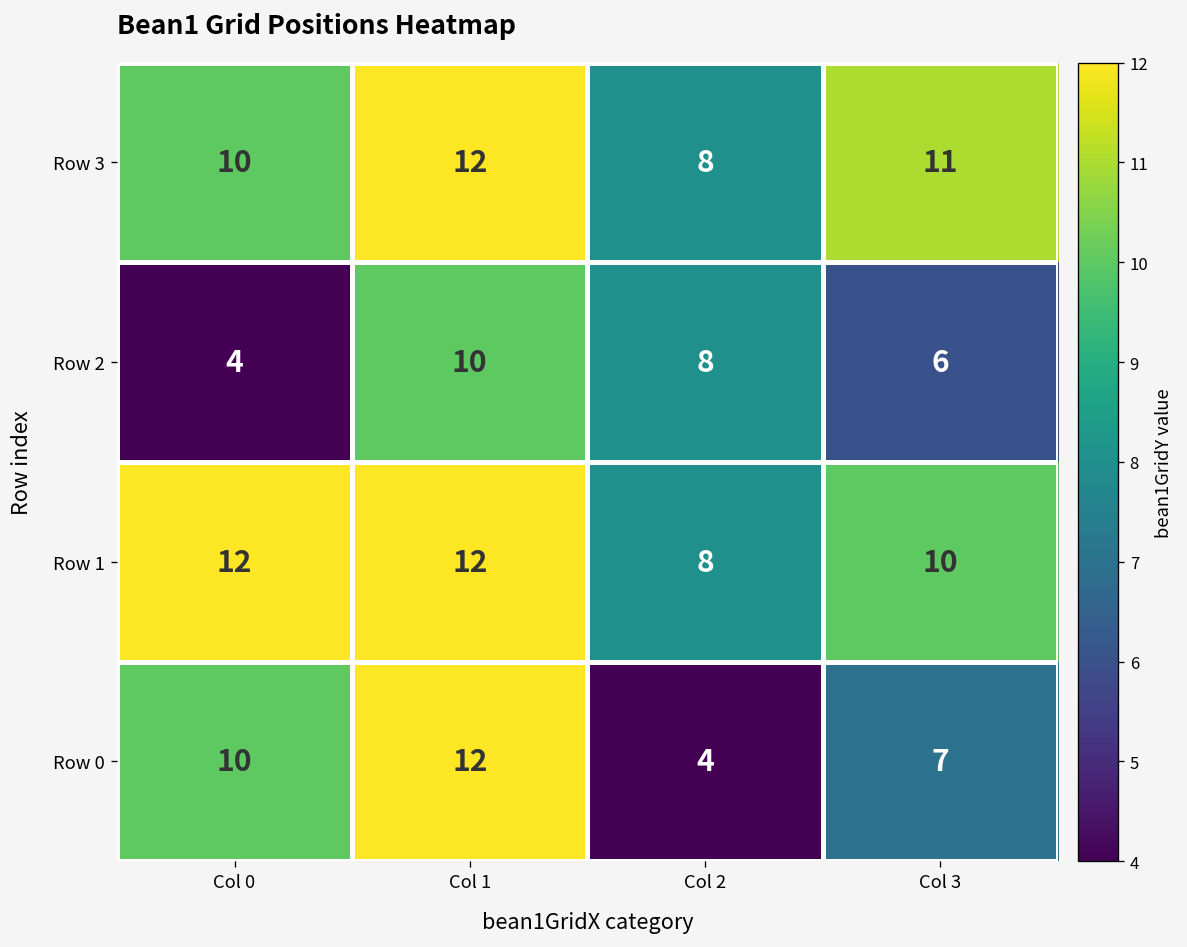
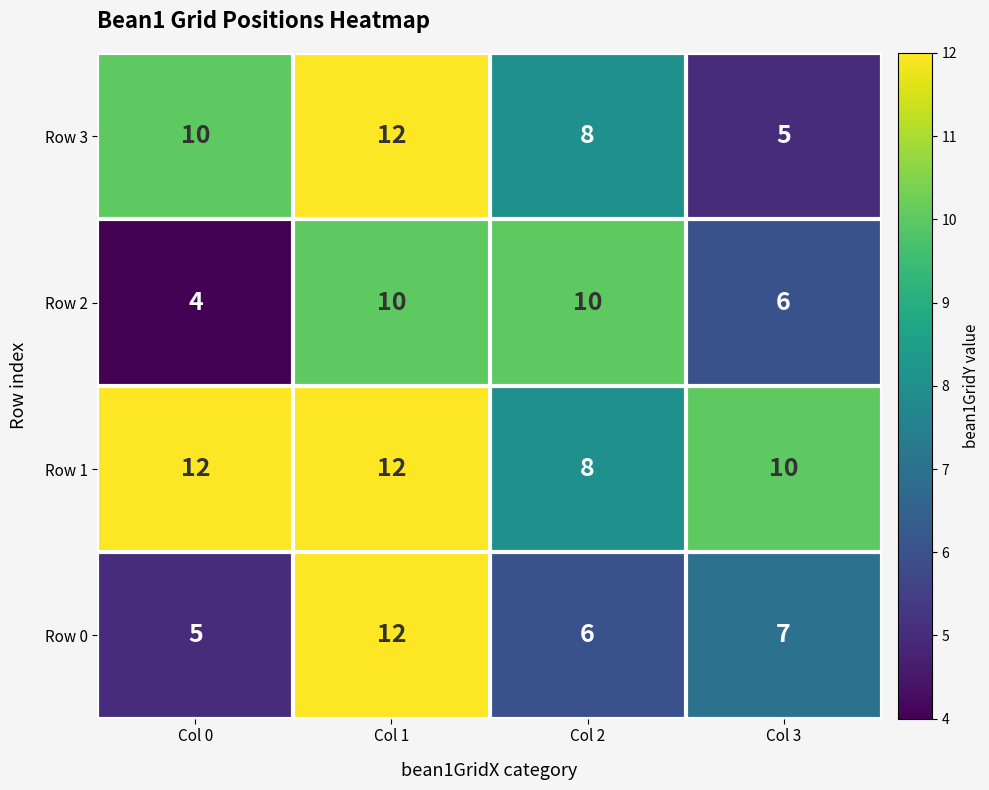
  {
    "Row 3": {
      "Col 0": 10,
      "Col 1": 12,
      "Col 2": 8,
-     "Col 3": 11
+     "Col 3": 5
    },
    "Row 2": {
      "Col 0": 4,
      "Col 1": 10,
-     "Col 2": 8,
+     "Col 2": 10,
      "Col 3": 6
    },
    "Row 1": {
      "Col 0": 12,
      "Col 1": 12,
      "Col 2": 8,
      "Col 3": 10
    },
    "Row 0": {
-     "Col 0": 10,
+     "Col 0": 5,
      "Col 1": 12,
-     "Col 2": 4,
+     "Col 2": 6,
      "Col 3": 7
    }
  }
